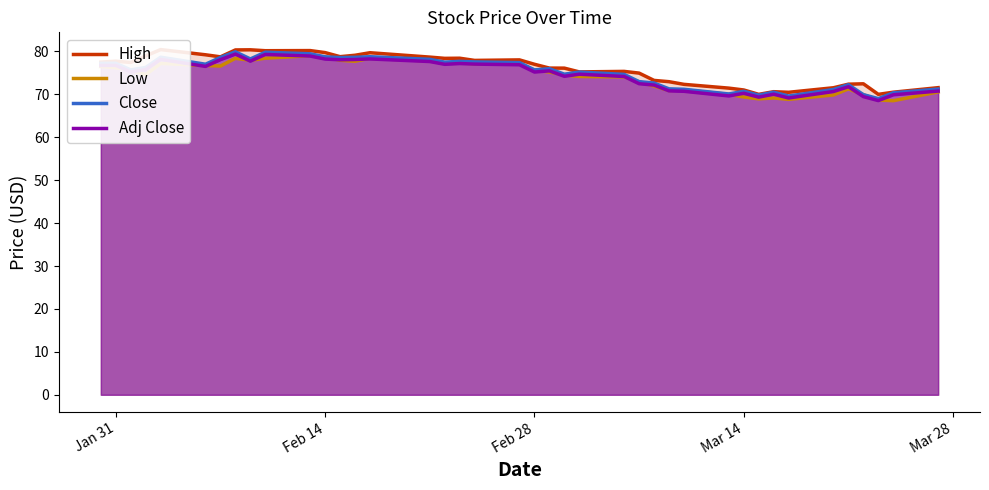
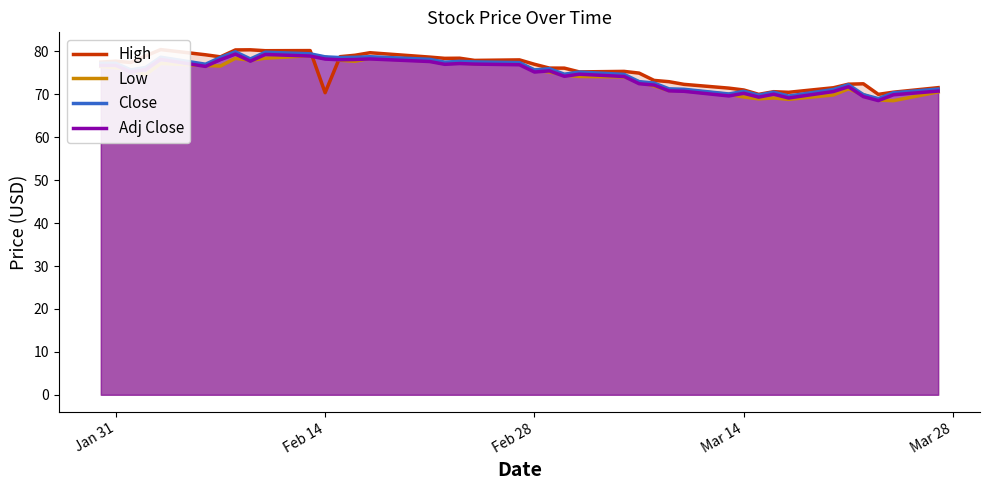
  {
    "High": {
-     "Feb 14": 80,
+     "Feb 14": 70,
      "Feb 28": 77
    },
    "Low": {
      "Mar 14": 69
    }
  }
